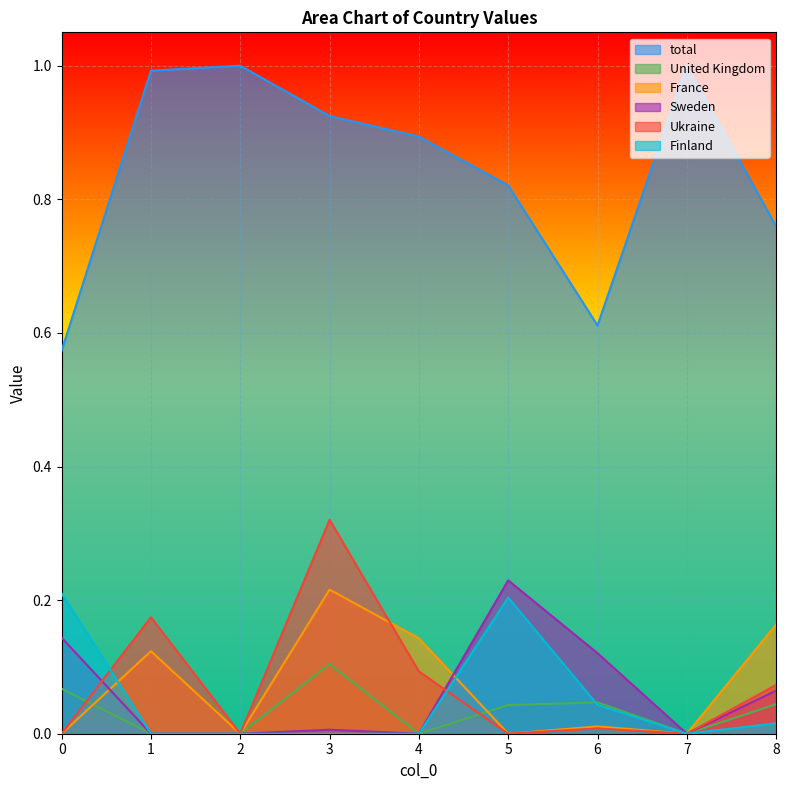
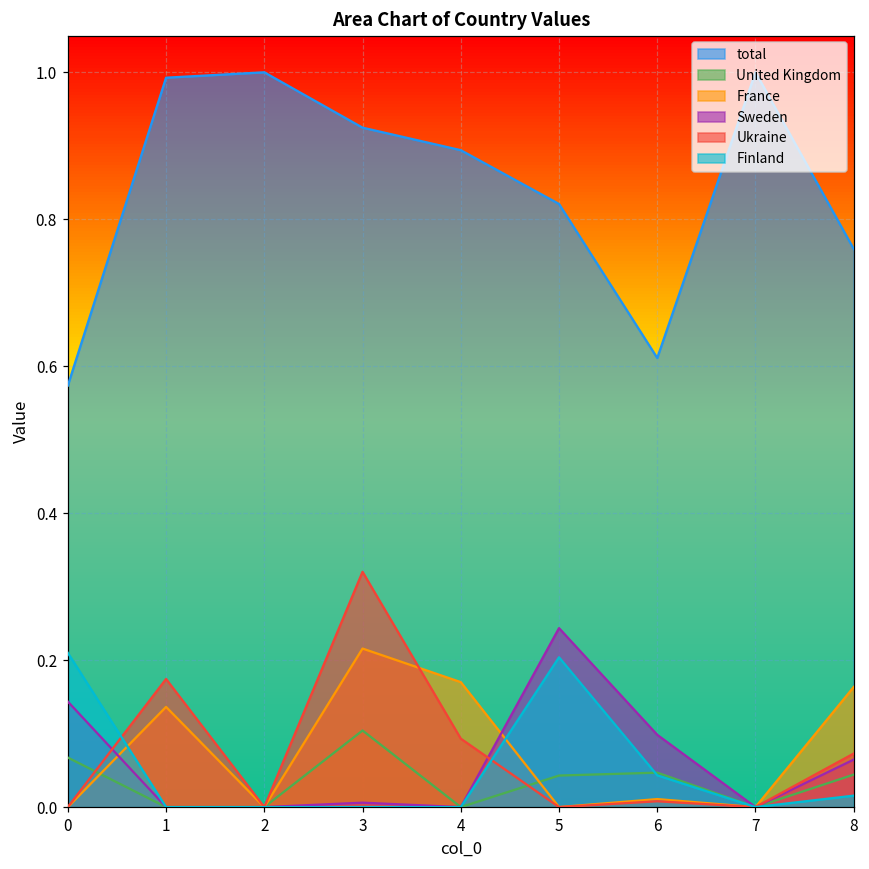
  {
    "United Kingdom": {
      "0": 0.07,
      "3": 0.10,
      "5": 0.04,
      "8": 0.04
    },
    "France": {
-     "1": 0.12,
+     "1": 0.14,
      "3": 0.22,
-     "4": 0.14,
+     "4": 0.17,
      "8": 0.16
    },
    "Sweden": {
      "0": 0.14,
      "3": 0.01,
-     "5": 0.23,
-     "6": 0.12,
+     "5": 0.24,
+     "6": 0.10,
      "8": 0.06
    },
    "Ukraine": {
      "1": 0.17,
      "3": 0.32,
      "4": 0.09,
      "8": 0.07
    }
  }
